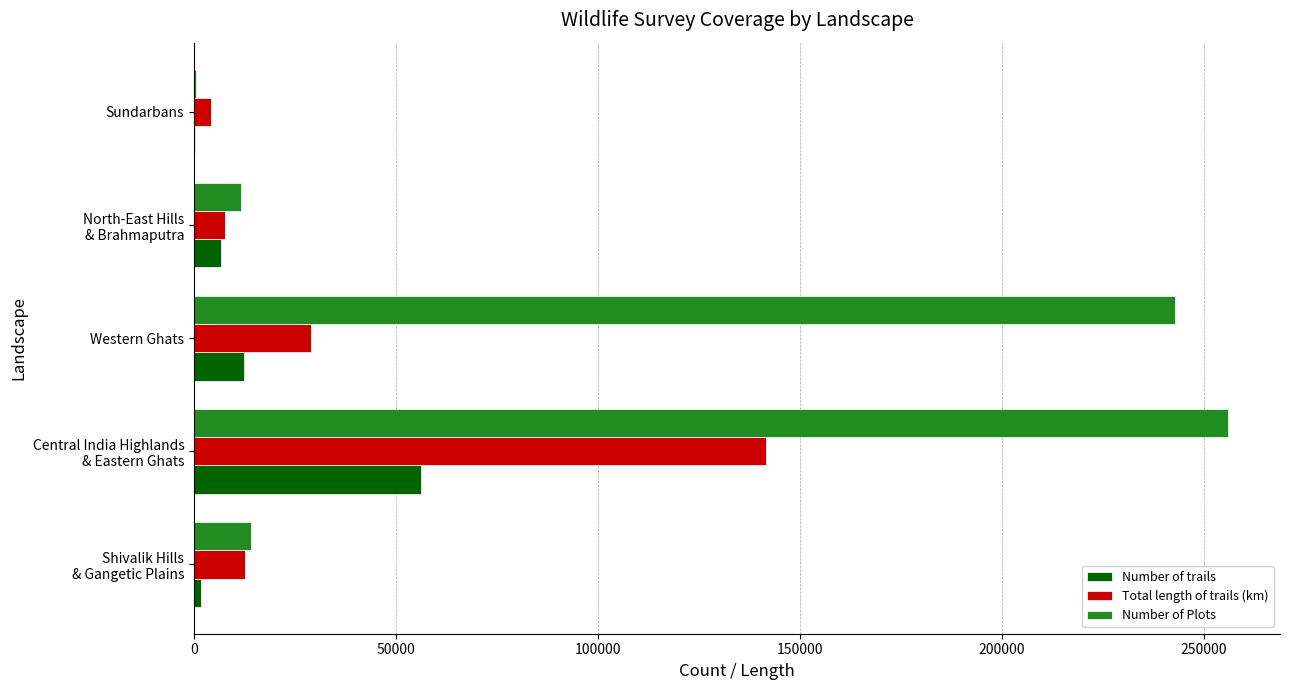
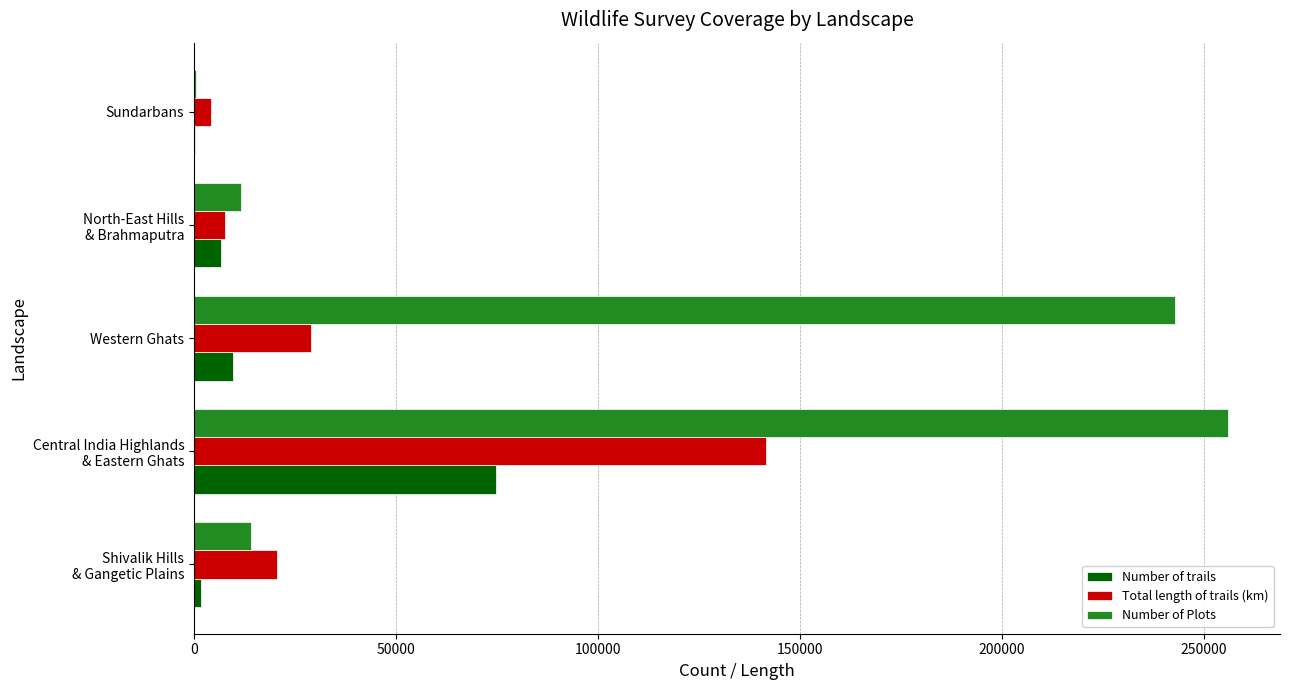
  {
    "Number of trails": {
      "North-East Hills & Brahmaputra": 7000,
-     "Western Ghats": 12000,
-     "Central India Highlands & Eastern Ghats": 56000,
+     "Western Ghats": 10000,
+     "Central India Highlands & Eastern Ghats": 75000,
      "Shivalik Hills & Gangetic Plains": 2000
    },
    "Total length of trails (km)": {
      "Sundarbans": 4000,
      "North-East Hills & Brahmaputra": 8000,
      "Western Ghats": 29000,
      "Central India Highlands & Eastern Ghats": 142000,
-     "Shivalik Hills & Gangetic Plains": 13000
+     "Shivalik Hills & Gangetic Plains": 21000
    },
    "Number of Plots": {
      "North-East Hills & Brahmaputra": 12000,
      "Western Ghats": 243000,
      "Central India Highlands & Eastern Ghats": 256000,
      "Shivalik Hills & Gangetic Plains": 14000
    }
  }
